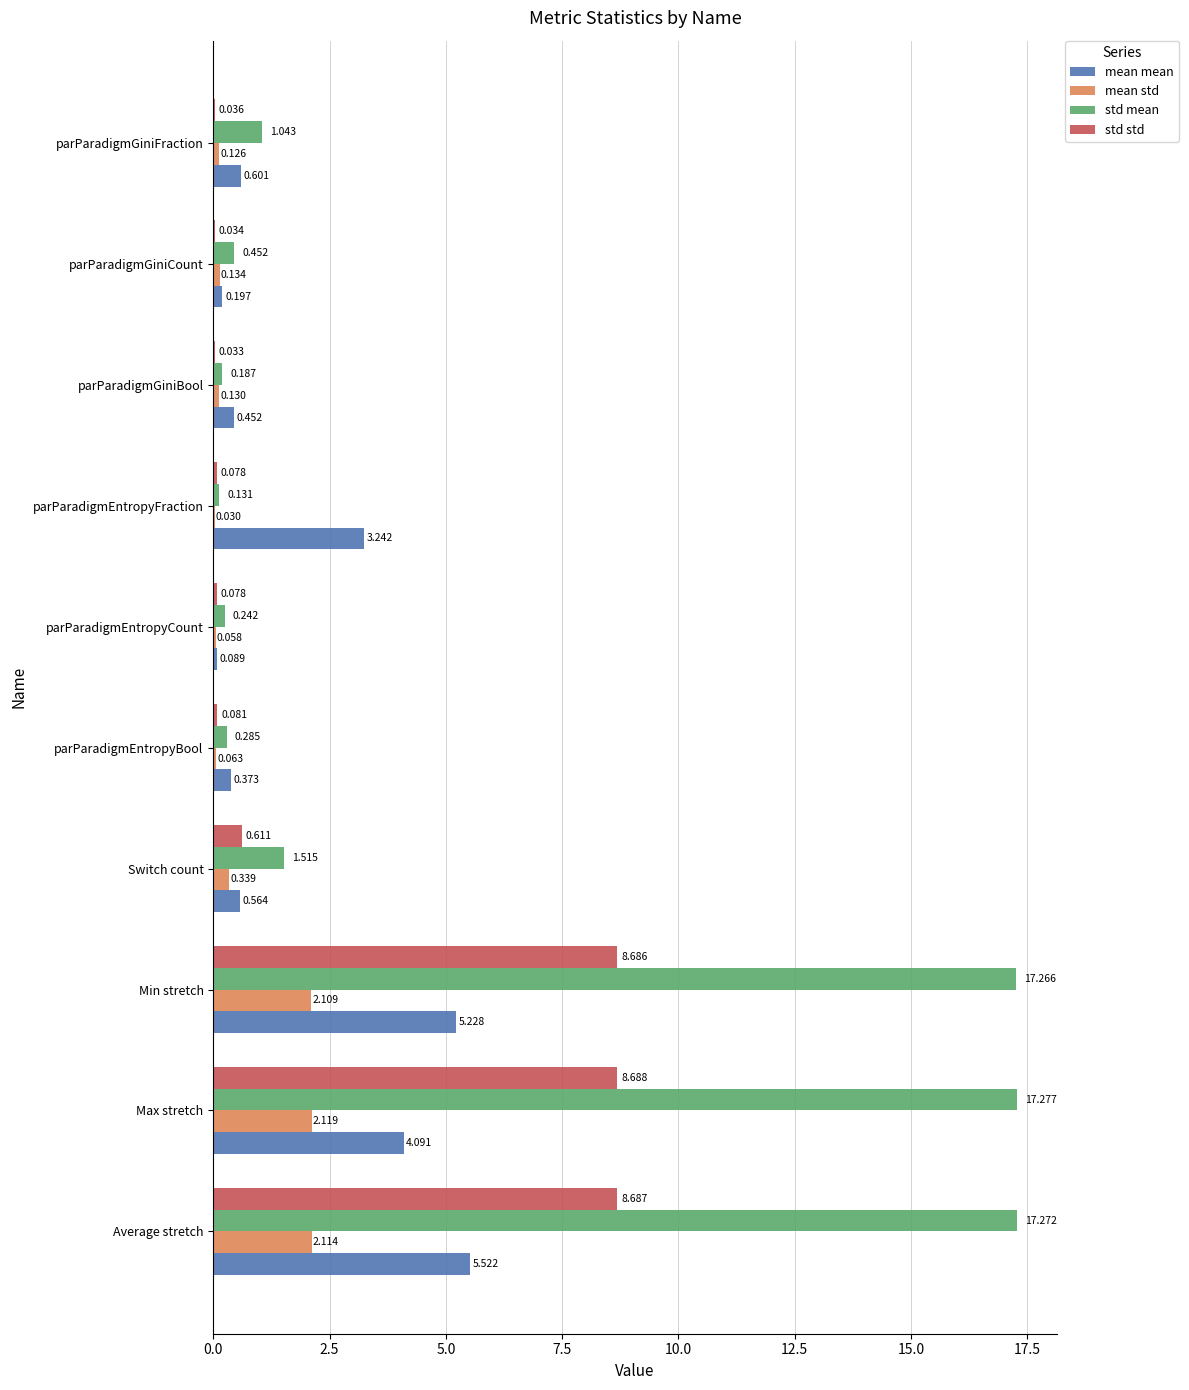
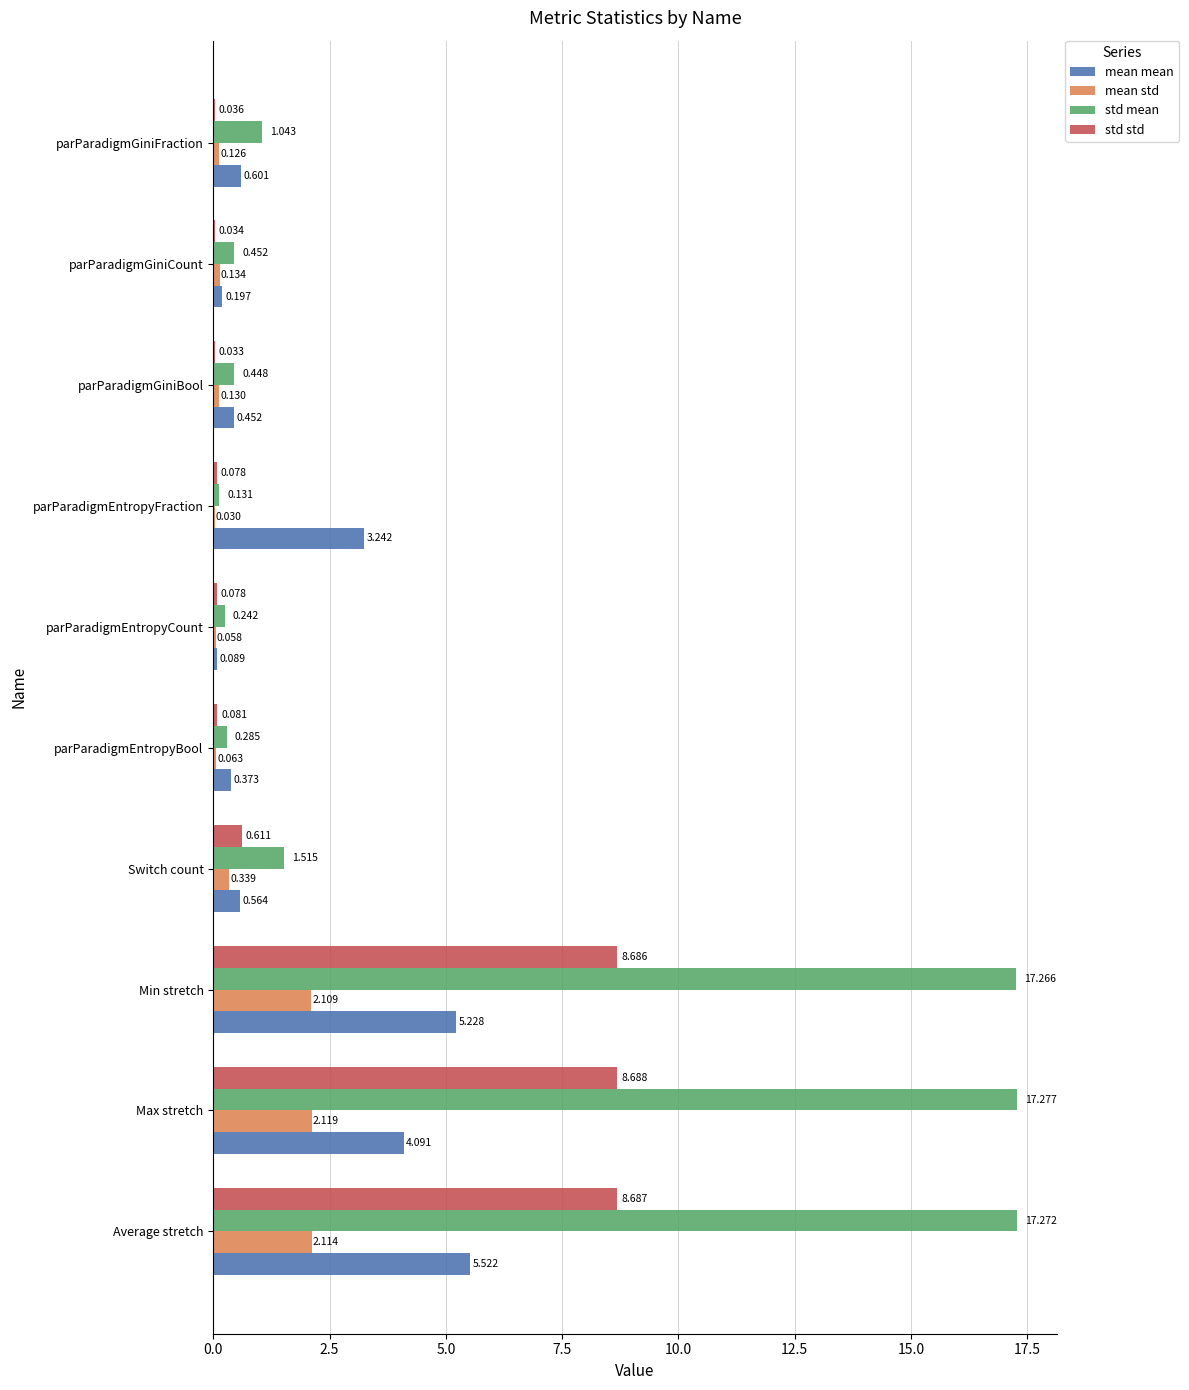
  {
    "mean mean": {
      "parParadigmGiniFraction": 0.601,
      "parParadigmGiniCount": 0.197,
      "parParadigmGiniBool": 0.452,
      "parParadigmEntropyFraction": 3.242,
      "parParadigmEntropyCount": 0.089,
      "parParadigmEntropyBool": 0.373,
      "Switch count": 0.564,
      "Min stretch": 5.228,
      "Max stretch": 4.091,
      "Average stretch": 5.522
    },
    "std mean": {
      "parParadigmGiniFraction": 1.043,
      "parParadigmGiniCount": 0.452,
-     "parParadigmGiniBool": 0.187,
+     "parParadigmGiniBool": 0.448,
      "parParadigmEntropyFraction": 0.131,
      "parParadigmEntropyCount": 0.242,
      "parParadigmEntropyBool": 0.285,
      "Switch count": 1.515,
      "Min stretch": 17.266,
      "Max stretch": 17.277,
      "Average stretch": 17.272
    }
  }
